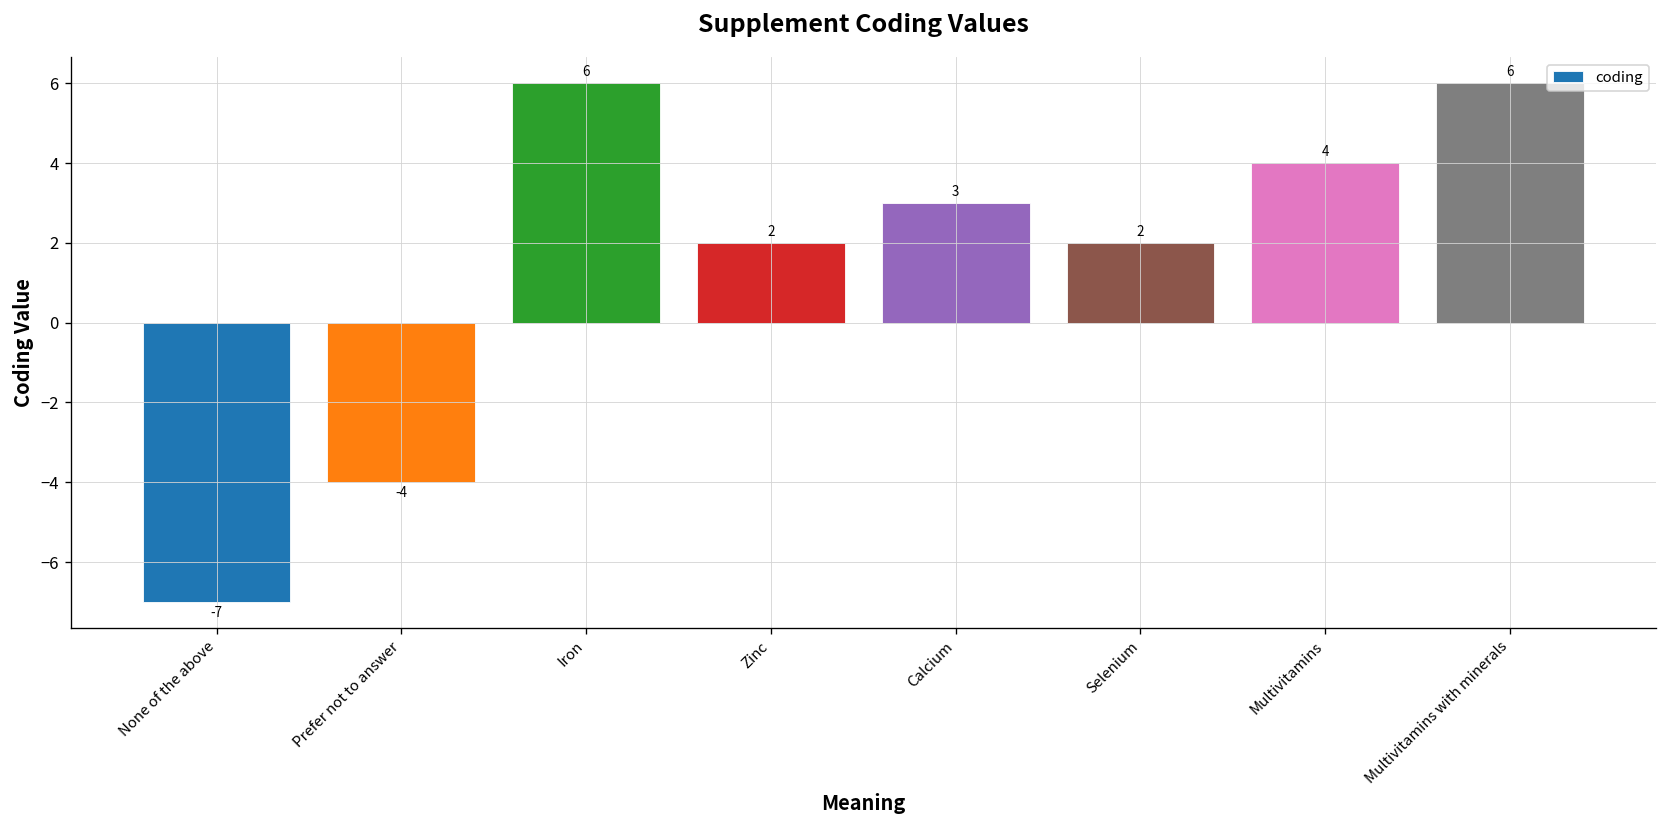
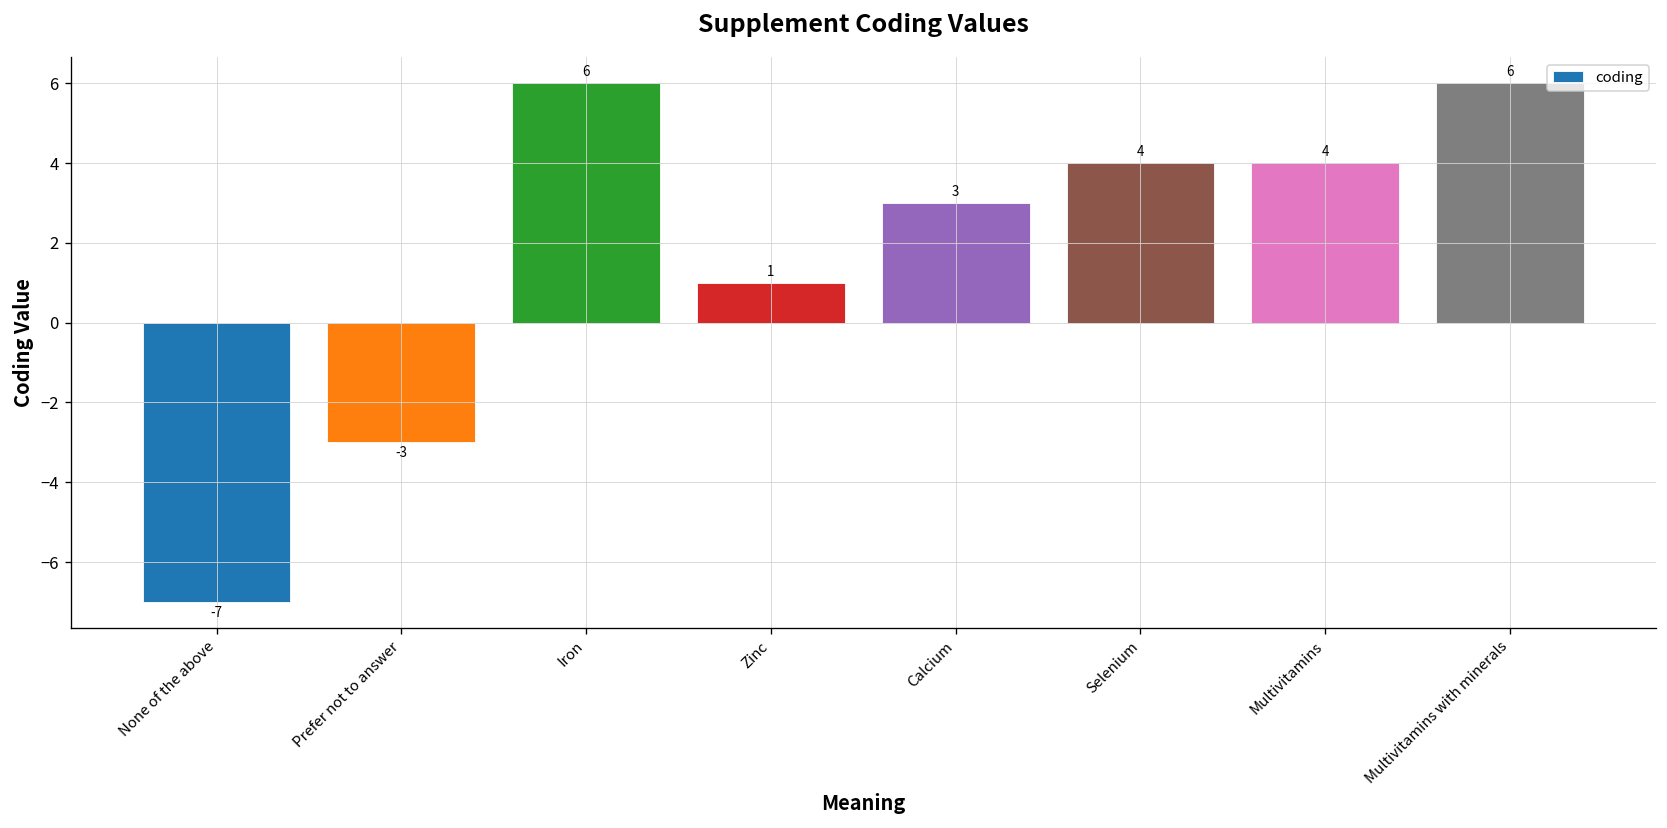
  {
    "None of the above": -7,
-   "Prefer not to answer": -4,
+   "Prefer not to answer": -3,
    "Iron": 6,
-   "Zinc": 2,
+   "Zinc": 1,
    "Calcium": 3,
-   "Selenium": 2,
+   "Selenium": 4,
    "Multivitamins": 4,
    "Multivitamins with minerals": 6
  }
